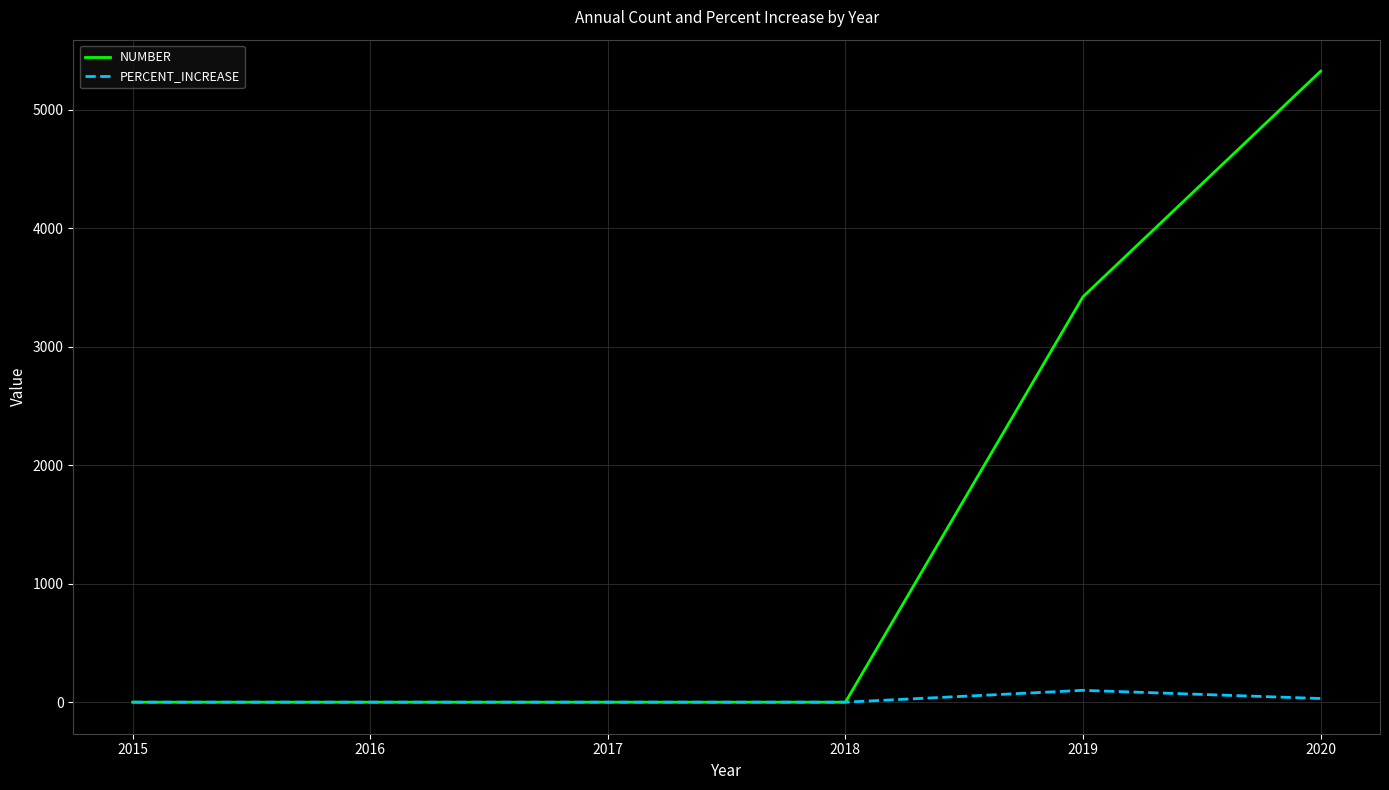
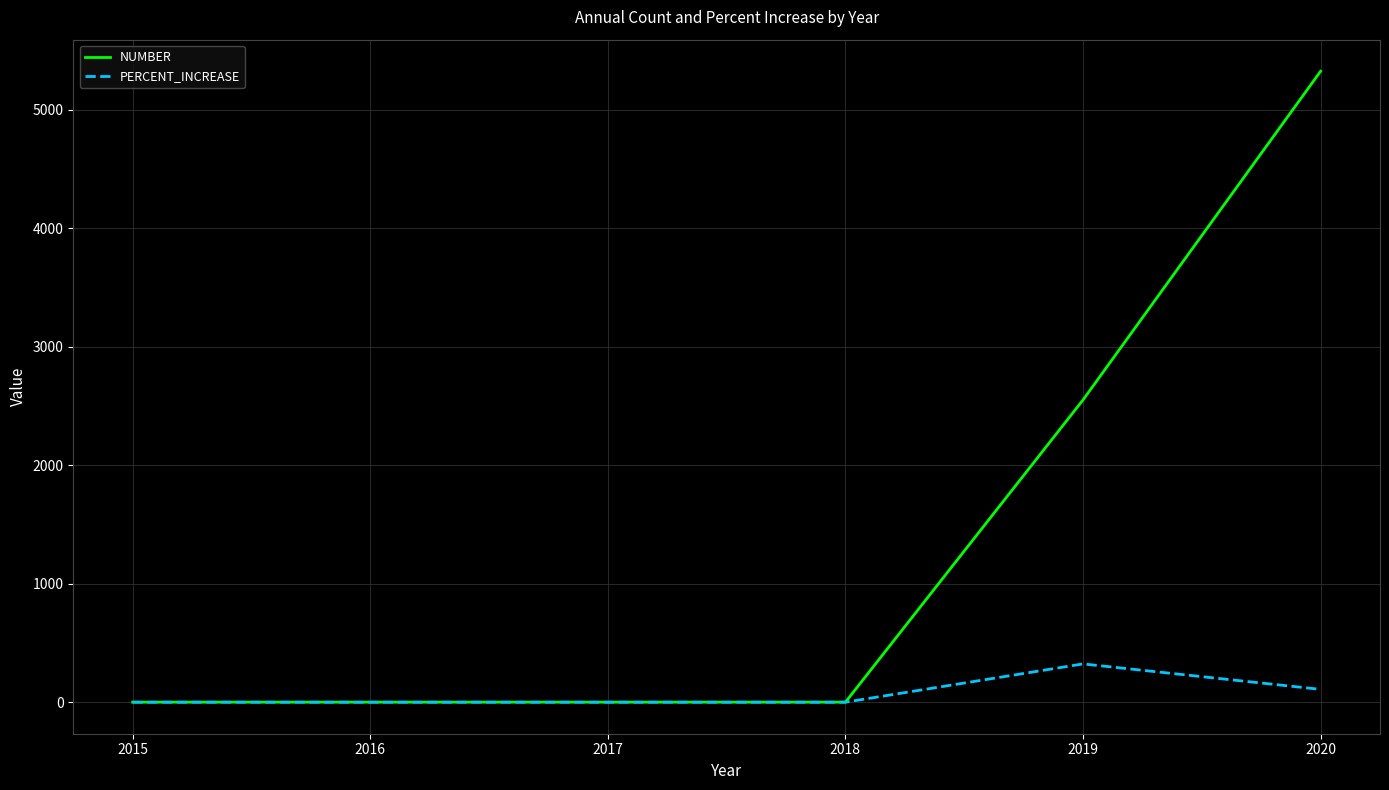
  {
    "NUMBER": {
-     "2019": 3420,
+     "2019": 2550,
      "2020": 5330
    },
    "PERCENT_INCREASE": {
-     "2019": 100,
-     "2020": 30
+     "2019": 320,
+     "2020": 110
    }
  }
